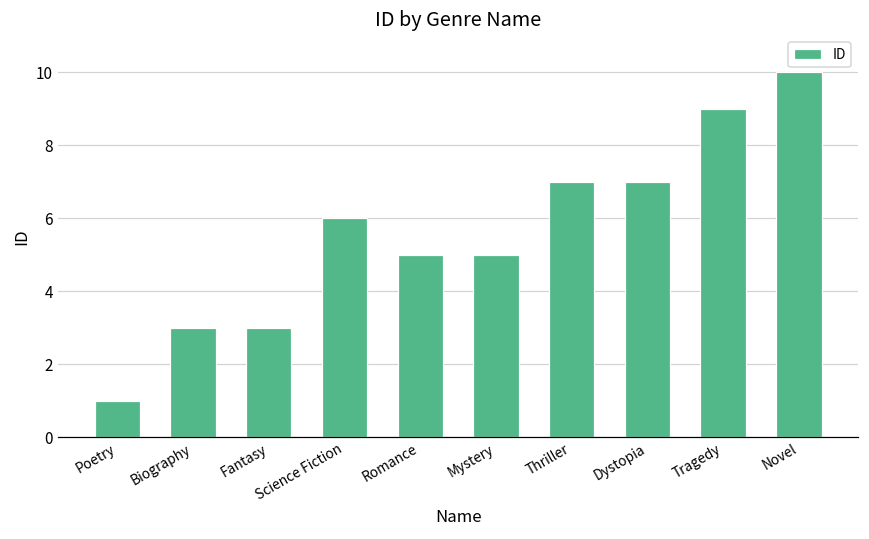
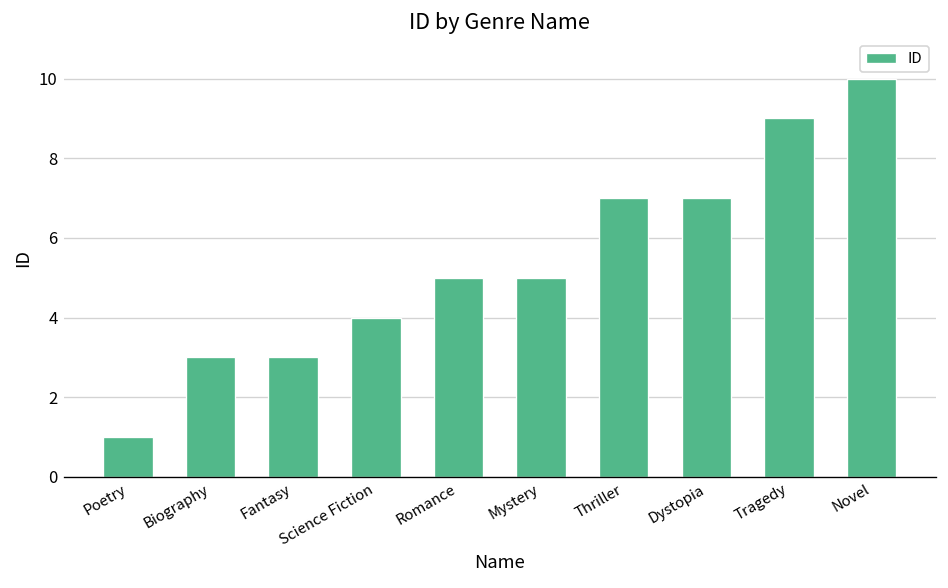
  {
    "Poetry": 1,
    "Biography": 3,
    "Fantasy": 3,
-   "Science Fiction": 6,
+   "Science Fiction": 4,
    "Romance": 5,
    "Mystery": 5,
    "Thriller": 7,
    "Dystopia": 7,
    "Tragedy": 9,
    "Novel": 10
  }
